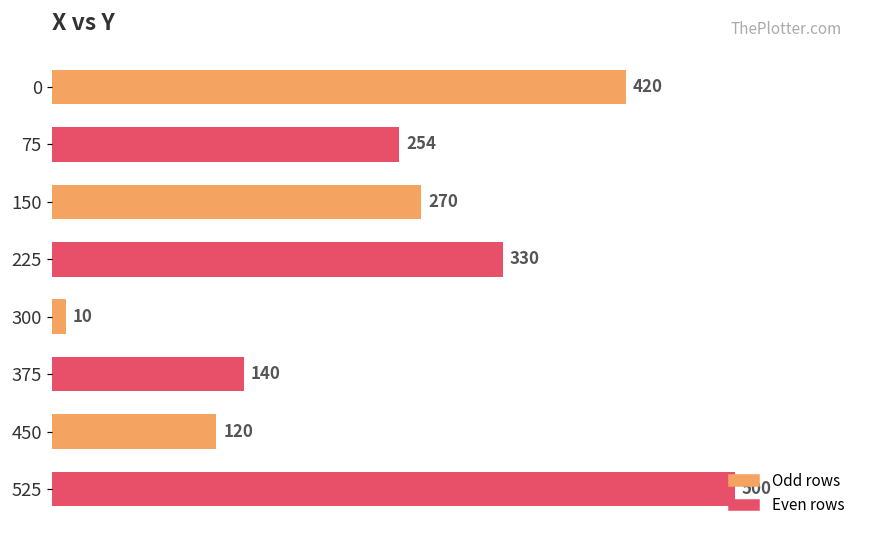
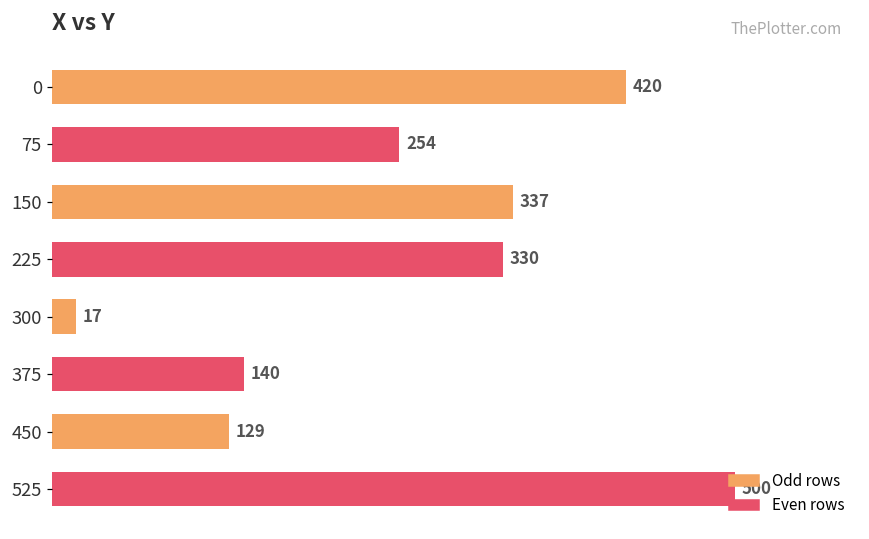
  {
    "0": 420,
    "75": 254,
-   "150": 270,
+   "150": 337,
    "225": 330,
-   "300": 10,
+   "300": 17,
    "375": 140,
-   "450": 120,
+   "450": 129,
    "525": 500
  }
